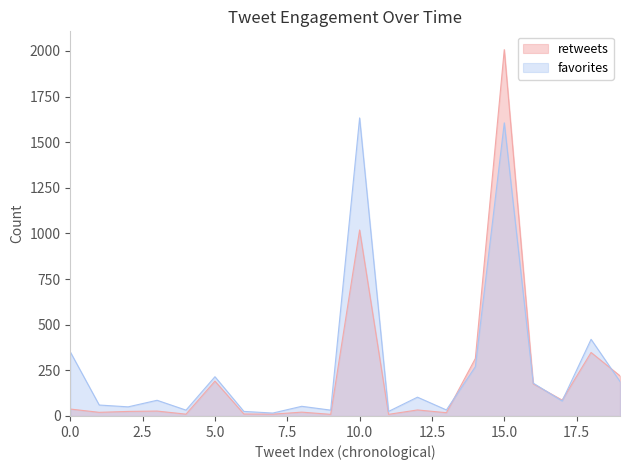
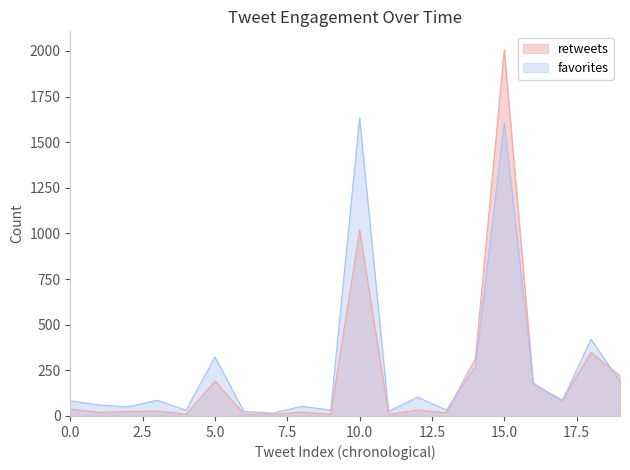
  {
    "retweets": {
      "0.0": 40,
      "5.0": 190,
      "10.0": 1020,
      "15.0": 2010
    },
    "favorites": {
-     "0.0": 350,
-     "5.0": 220,
+     "0.0": 80,
+     "5.0": 320,
      "10.0": 1630,
      "15.0": 1610
    }
  }
